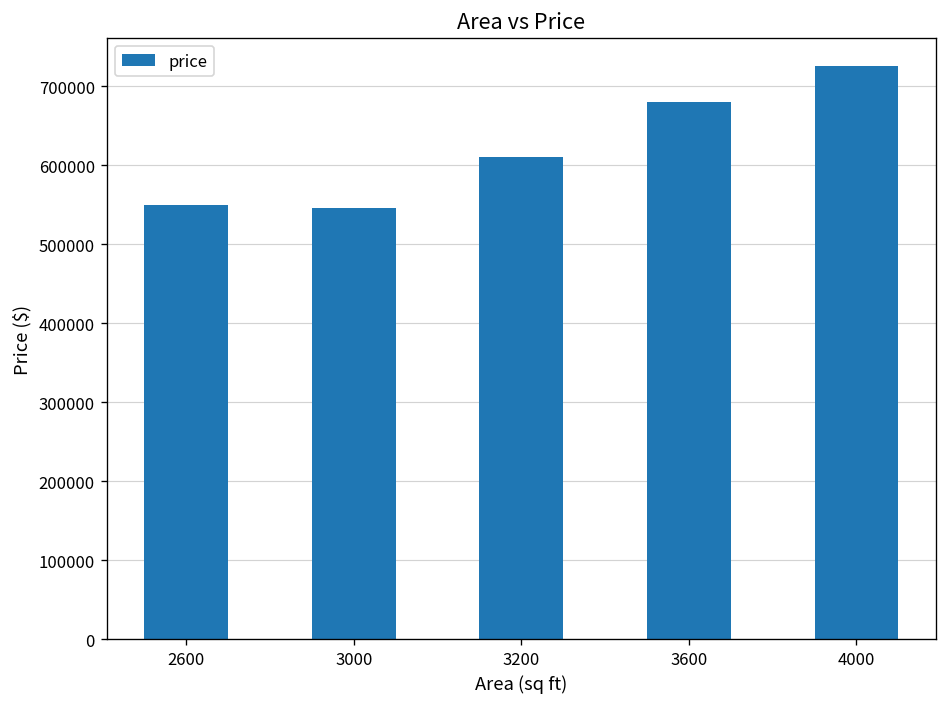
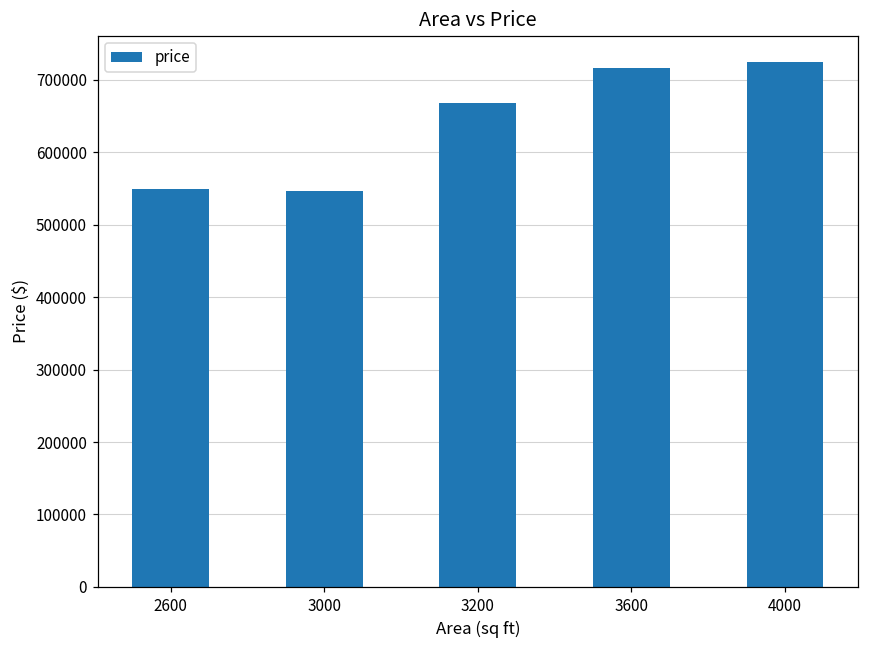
  {
    "2600": 550000,
    "3000": 550000,
-   "3200": 610000,
-   "3600": 680000,
+   "3200": 670000,
+   "3600": 720000,
    "4000": 730000
  }
